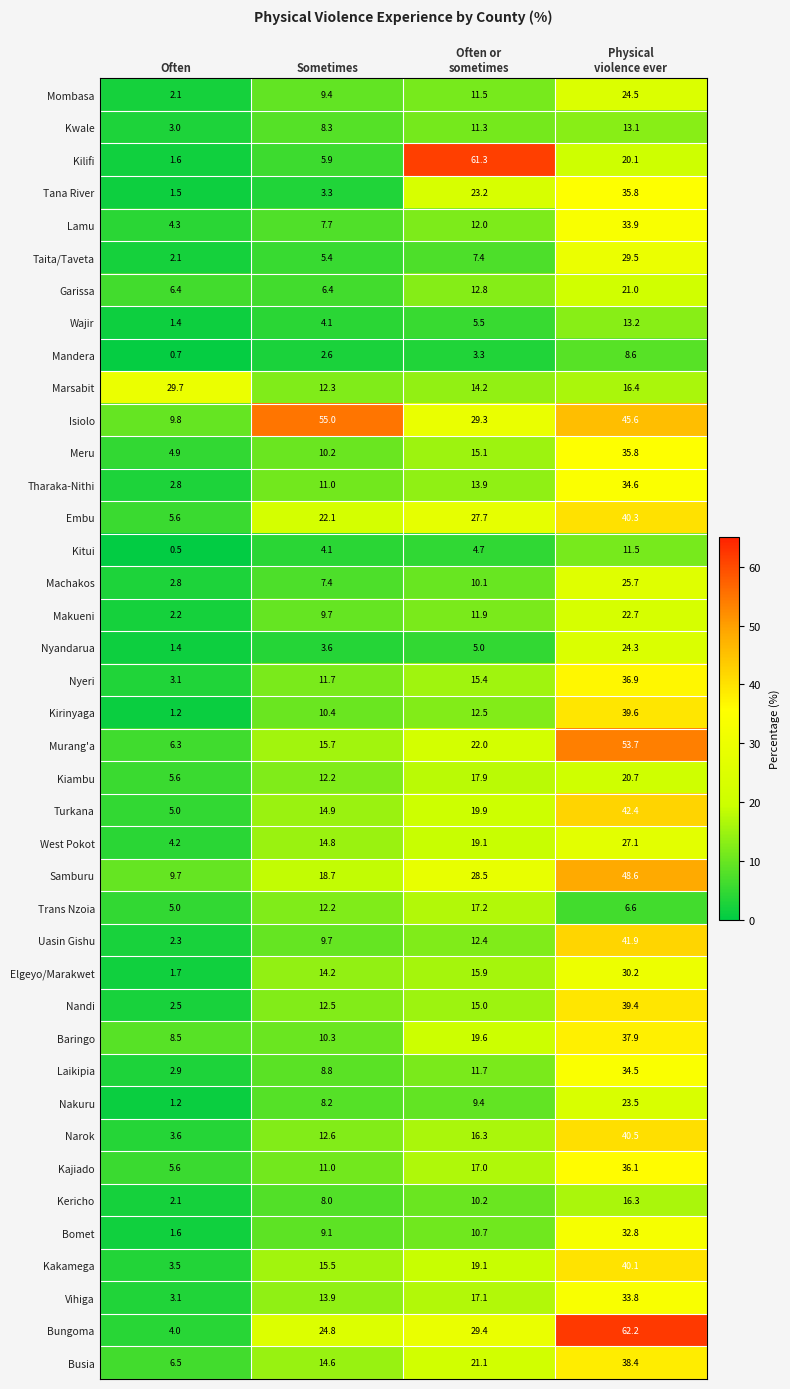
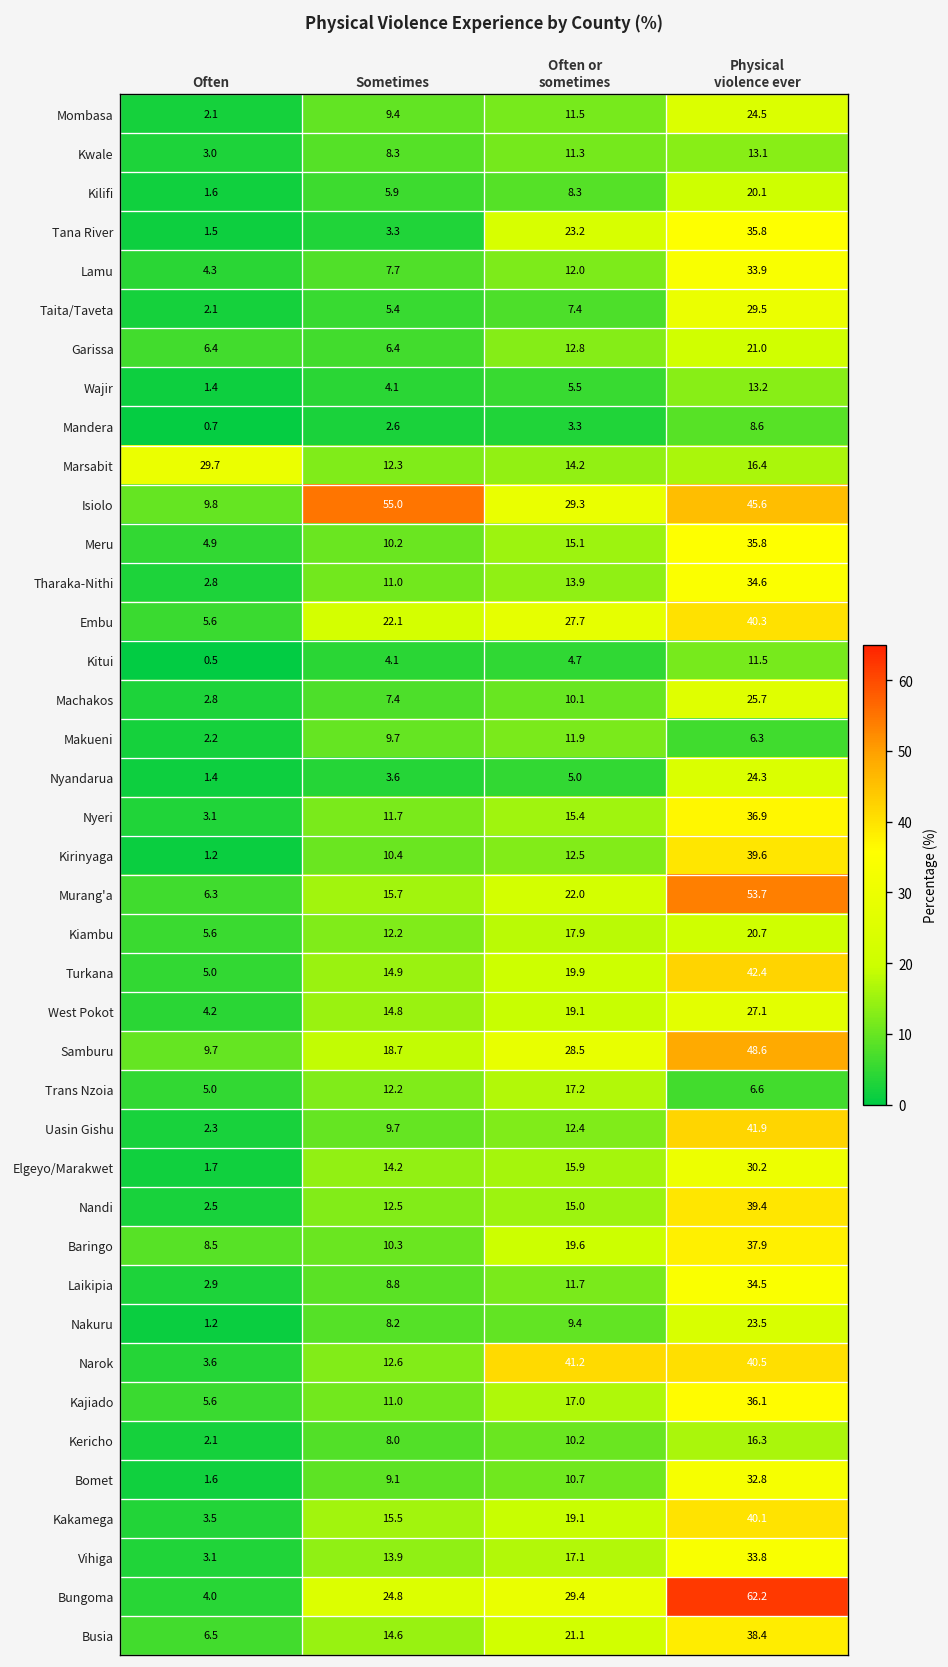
  {
    "Mombasa": {
      "Often": 2.1,
      "Sometimes": 9.4,
      "Often or sometimes": 11.5,
      "Physical violence ever": 24.5
    },
    "Kwale": {
      "Often": 3.0,
      "Sometimes": 8.3,
      "Often or sometimes": 11.3,
      "Physical violence ever": 13.1
    },
    "Kilifi": {
      "Often": 1.6,
      "Sometimes": 5.9,
-     "Often or sometimes": 61.3,
+     "Often or sometimes": 8.3,
      "Physical violence ever": 20.1
    },
    "Tana River": {
      "Often": 1.5,
      "Sometimes": 3.3,
      "Often or sometimes": 23.2,
      "Physical violence ever": 35.8
    },
    "Lamu": {
      "Often": 4.3,
      "Sometimes": 7.7,
      "Often or sometimes": 12.0,
      "Physical violence ever": 33.9
    },
    "Taita/Taveta": {
      "Often": 2.1,
      "Sometimes": 5.4,
      "Often or sometimes": 7.4,
      "Physical violence ever": 29.5
    },
    "Garissa": {
      "Often": 6.4,
      "Sometimes": 6.4,
      "Often or sometimes": 12.8,
      "Physical violence ever": 21.0
    },
    "Wajir": {
      "Often": 1.4,
      "Sometimes": 4.1,
      "Often or sometimes": 5.5,
      "Physical violence ever": 13.2
    },
    "Mandera": {
      "Often": 0.7,
      "Sometimes": 2.6,
      "Often or sometimes": 3.3,
      "Physical violence ever": 8.6
    },
    "Marsabit": {
      "Often": 29.7,
      "Sometimes": 12.3,
      "Often or sometimes": 14.2,
      "Physical violence ever": 16.4
    },
    "Isiolo": {
      "Often": 9.8,
      "Sometimes": 55.0,
      "Often or sometimes": 29.3,
      "Physical violence ever": 45.6
    },
    "Meru": {
      "Often": 4.9,
      "Sometimes": 10.2,
      "Often or sometimes": 15.1,
      "Physical violence ever": 35.8
    },
    "Tharaka-Nithi": {
      "Often": 2.8,
      "Sometimes": 11.0,
      "Often or sometimes": 13.9,
      "Physical violence ever": 34.6
    },
    "Embu": {
      "Often": 5.6,
      "Sometimes": 22.1,
      "Often or sometimes": 27.7,
      "Physical violence ever": 40.3
    },
    "Kitui": {
      "Often": 0.5,
      "Sometimes": 4.1,
      "Often or sometimes": 4.7,
      "Physical violence ever": 11.5
    },
    "Machakos": {
      "Often": 2.8,
      "Sometimes": 7.4,
      "Often or sometimes": 10.1,
      "Physical violence ever": 25.7
    },
    "Makueni": {
      "Often": 2.2,
      "Sometimes": 9.7,
      "Often or sometimes": 11.9,
-     "Physical violence ever": 22.7
+     "Physical violence ever": 6.3
    },
    "Nyandarua": {
      "Often": 1.4,
      "Sometimes": 3.6,
      "Often or sometimes": 5.0,
      "Physical violence ever": 24.3
    },
    "Nyeri": {
      "Often": 3.1,
      "Sometimes": 11.7,
      "Often or sometimes": 15.4,
      "Physical violence ever": 36.9
    },
    "Kirinyaga": {
      "Often": 1.2,
      "Sometimes": 10.4,
      "Often or sometimes": 12.5,
      "Physical violence ever": 39.6
    },
    "Murang'a": {
      "Often": 6.3,
      "Sometimes": 15.7,
      "Often or sometimes": 22.0,
      "Physical violence ever": 53.7
    },
    "Kiambu": {
      "Often": 5.6,
      "Sometimes": 12.2,
      "Often or sometimes": 17.9,
      "Physical violence ever": 20.7
    },
    "Turkana": {
      "Often": 5.0,
      "Sometimes": 14.9,
      "Often or sometimes": 19.9,
      "Physical violence ever": 42.4
    },
    "West Pokot": {
      "Often": 4.2,
      "Sometimes": 14.8,
      "Often or sometimes": 19.1,
      "Physical violence ever": 27.1
    },
    "Samburu": {
      "Often": 9.7,
      "Sometimes": 18.7,
      "Often or sometimes": 28.5,
      "Physical violence ever": 48.6
    },
    "Trans Nzoia": {
      "Often": 5.0,
      "Sometimes": 12.2,
      "Often or sometimes": 17.2,
      "Physical violence ever": 6.6
    },
    "Uasin Gishu": {
      "Often": 2.3,
      "Sometimes": 9.7,
      "Often or sometimes": 12.4,
      "Physical violence ever": 41.9
    },
    "Elgeyo/Marakwet": {
      "Often": 1.7,
      "Sometimes": 14.2,
      "Often or sometimes": 15.9,
      "Physical violence ever": 30.2
    },
    "Nandi": {
      "Often": 2.5,
      "Sometimes": 12.5,
      "Often or sometimes": 15.0,
      "Physical violence ever": 39.4
    },
    "Baringo": {
      "Often": 8.5,
      "Sometimes": 10.3,
      "Often or sometimes": 19.6,
      "Physical violence ever": 37.9
    },
    "Laikipia": {
      "Often": 2.9,
      "Sometimes": 8.8,
      "Often or sometimes": 11.7,
      "Physical violence ever": 34.5
    },
    "Nakuru": {
      "Often": 1.2,
      "Sometimes": 8.2,
      "Often or sometimes": 9.4,
      "Physical violence ever": 23.5
    },
    "Narok": {
      "Often": 3.6,
      "Sometimes": 12.6,
-     "Often or sometimes": 16.3,
+     "Often or sometimes": 41.2,
      "Physical violence ever": 40.5
    },
    "Kajiado": {
      "Often": 5.6,
      "Sometimes": 11.0,
      "Often or sometimes": 17.0,
      "Physical violence ever": 36.1
    },
    "Kericho": {
      "Often": 2.1,
      "Sometimes": 8.0,
      "Often or sometimes": 10.2,
      "Physical violence ever": 16.3
    },
    "Bomet": {
      "Often": 1.6,
      "Sometimes": 9.1,
      "Often or sometimes": 10.7,
      "Physical violence ever": 32.8
    },
    "Kakamega": {
      "Often": 3.5,
      "Sometimes": 15.5,
      "Often or sometimes": 19.1,
      "Physical violence ever": 40.1
    },
    "Vihiga": {
      "Often": 3.1,
      "Sometimes": 13.9,
      "Often or sometimes": 17.1,
      "Physical violence ever": 33.8
    },
    "Bungoma": {
      "Often": 4.0,
      "Sometimes": 24.8,
      "Often or sometimes": 29.4,
      "Physical violence ever": 62.2
    },
    "Busia": {
      "Often": 6.5,
      "Sometimes": 14.6,
      "Often or sometimes": 21.1,
      "Physical violence ever": 38.4
    }
  }
